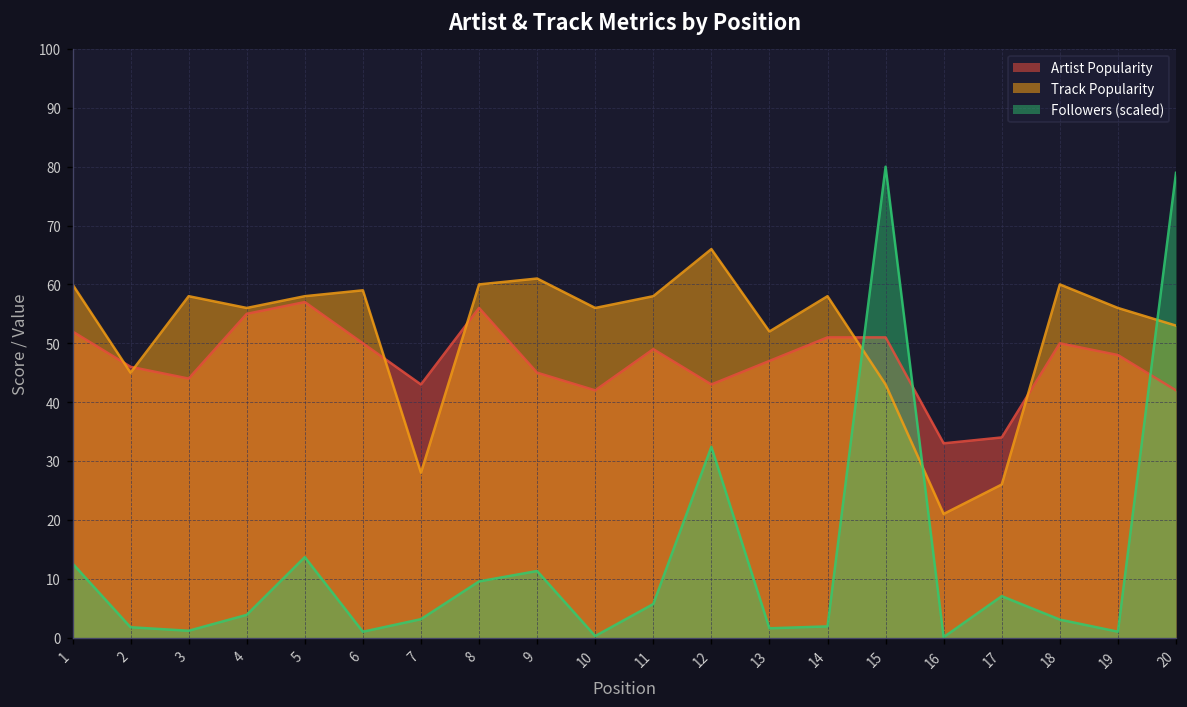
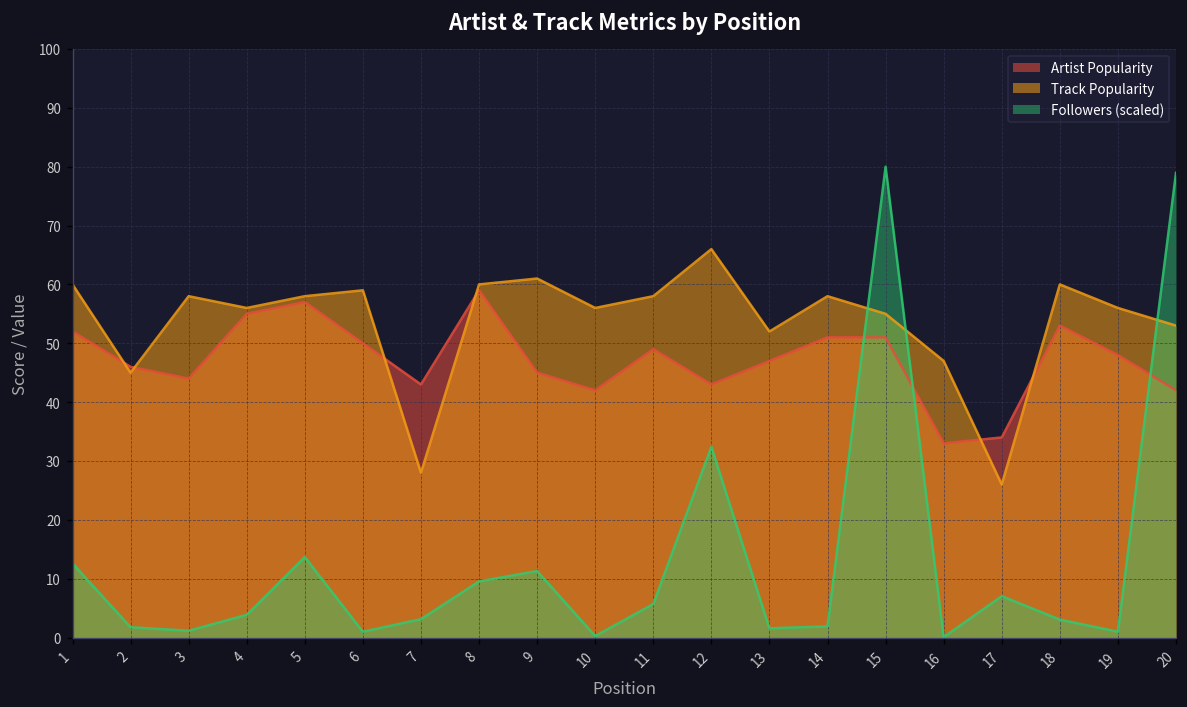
  {
    "Artist Popularity": {
      "1": 52,
      "2": 46,
      "3": 44,
      "4": 55,
      "5": 57,
      "6": 50,
      "7": 43,
-     "8": 56,
+     "8": 59,
      "9": 45,
      "10": 42,
      "11": 49,
      "12": 43,
      "13": 47,
      "14": 51,
      "15": 51,
      "16": 33,
      "17": 34,
-     "18": 50,
+     "18": 53,
      "19": 48,
      "20": 42
    },
    "Track Popularity": {
      "1": 60,
      "2": 45,
      "3": 58,
      "4": 56,
      "5": 58,
      "6": 59,
      "7": 28,
      "8": 60,
      "9": 61,
      "10": 56,
      "11": 58,
      "12": 66,
      "13": 52,
      "14": 58,
-     "15": 43,
-     "16": 21,
+     "15": 55,
+     "16": 47,
      "17": 26,
      "18": 60,
      "19": 56,
      "20": 53
    },
    "Followers (scaled)": {
      "1": 13,
      "2": 2,
      "3": 1,
      "4": 4,
      "5": 14,
      "6": 1,
      "7": 3,
      "8": 10,
      "9": 11,
      "10": 0,
      "11": 6,
      "12": 32,
      "13": 2,
      "14": 2,
      "15": 80,
      "16": 0,
      "17": 7,
      "18": 3,
      "19": 1,
      "20": 79
    }
  }
